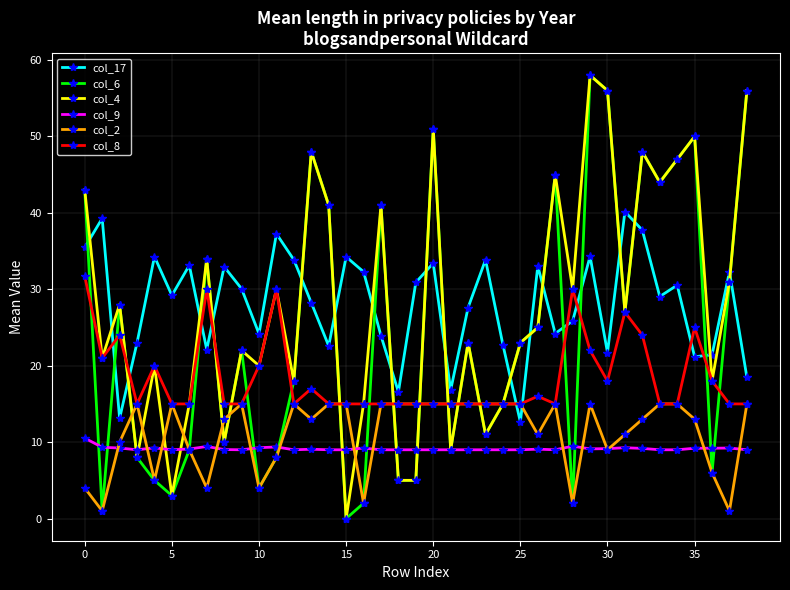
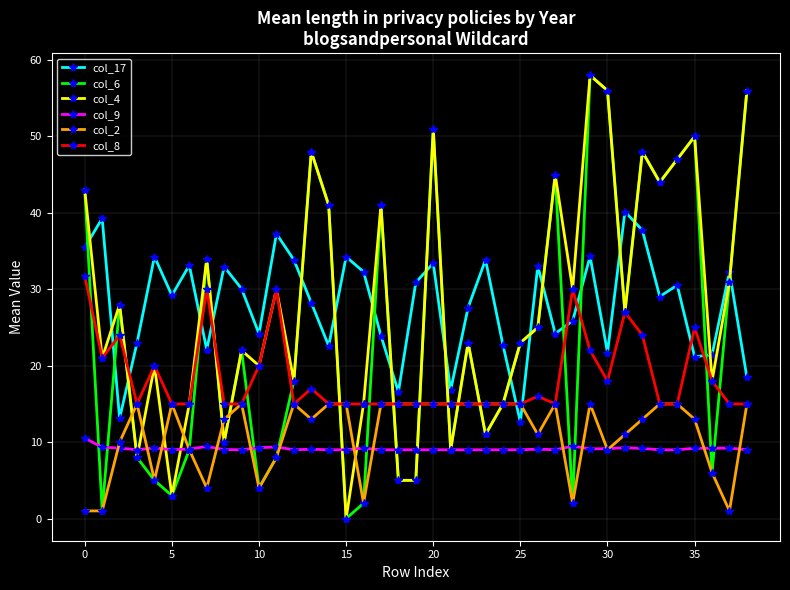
  {
    "col_17": {
      "0": 35
    },
    "col_9": {
      "0": 11
    },
    "col_2": {
-     "0": 4
+     "0": 1
    },
    "col_8": {
      "0": 32
    }
  }
